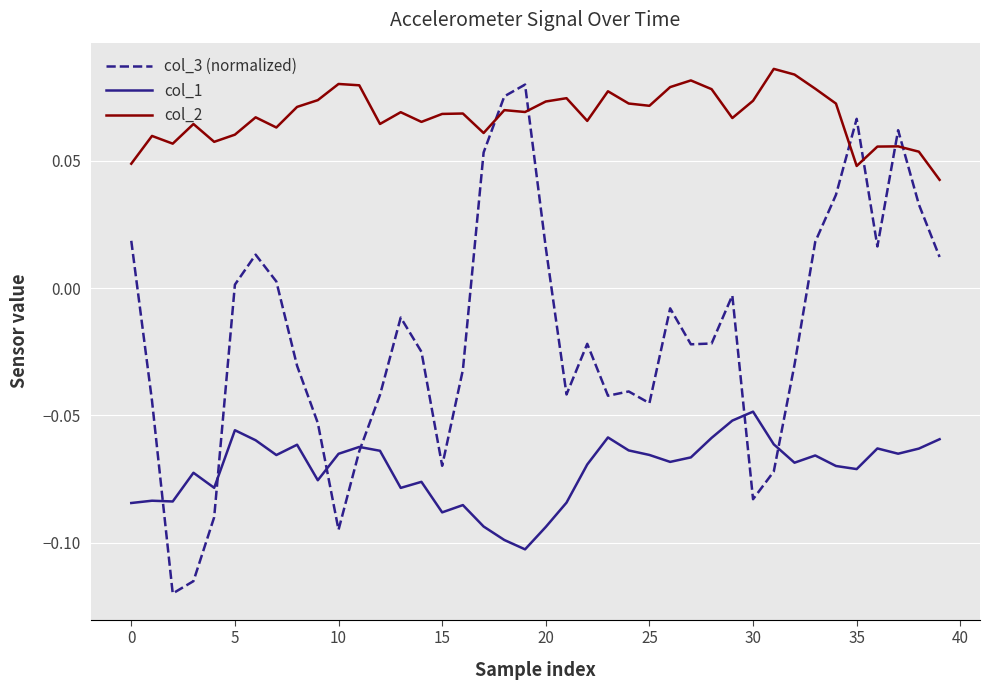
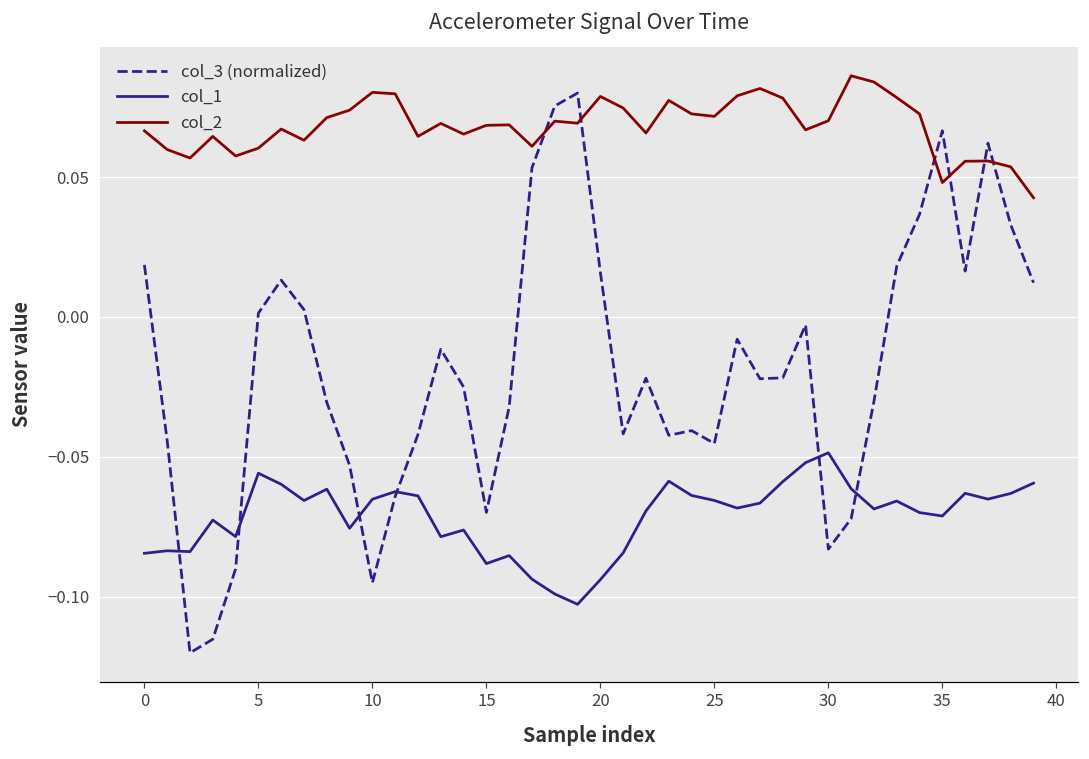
  {
    "col_2": {
-     "0": 0.049,
+     "0": 0.067,
      "5": 0.060,
      "10": 0.080,
      "15": 0.068,
-     "20": 0.073,
+     "20": 0.079,
      "25": 0.072,
-     "30": 0.074,
+     "30": 0.070,
      "35": 0.048
    }
  }
